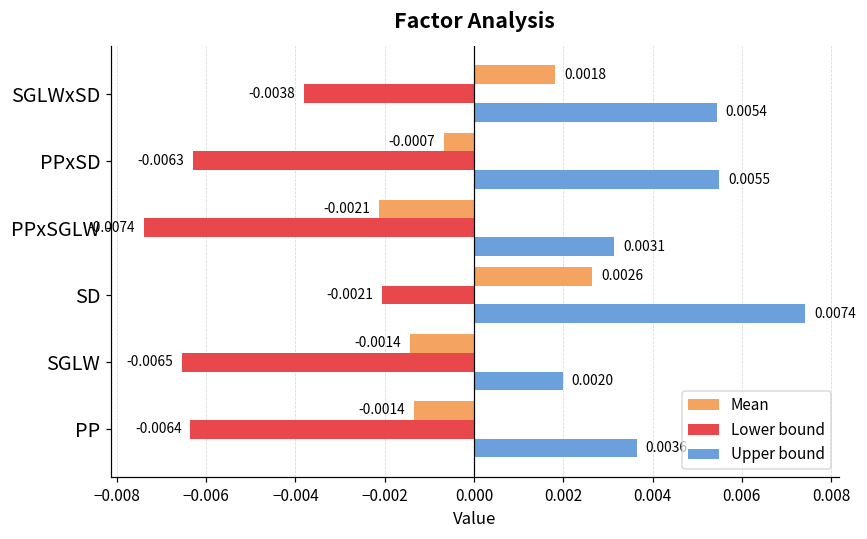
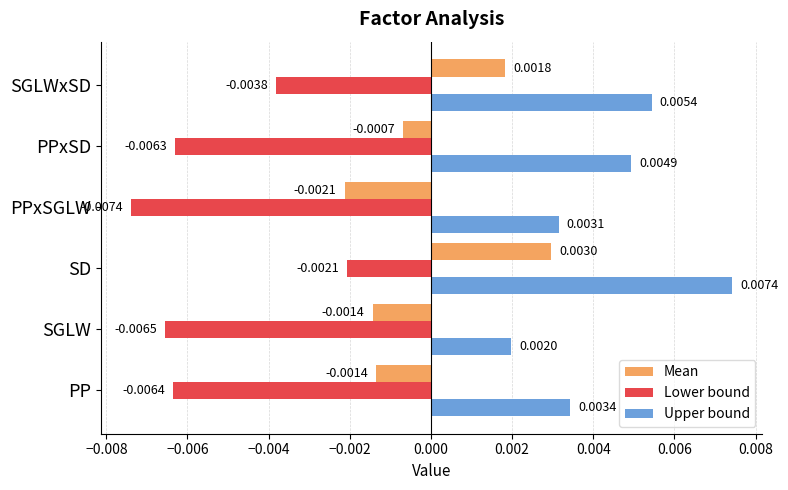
  {
    "Mean": {
      "SGLWxSD": 0.0018,
      "PPxSD": -0.0007,
      "PPxSGLW": -0.0021,
-     "SD": 0.0026,
+     "SD": 0.0030,
      "SGLW": -0.0014,
      "PP": -0.0014
    },
    "Lower bound": {
      "SGLWxSD": -0.0038,
      "PPxSD": -0.0063,
      "PPxSGLW": -0.0074,
      "SD": -0.0021,
      "SGLW": -0.0065,
      "PP": -0.0064
    },
    "Upper bound": {
      "SGLWxSD": 0.0054,
-     "PPxSD": 0.0055,
+     "PPxSD": 0.0049,
      "PPxSGLW": 0.0031,
      "SD": 0.0074,
      "SGLW": 0.0020,
-     "PP": 0.0036
+     "PP": 0.0034
    }
  }
